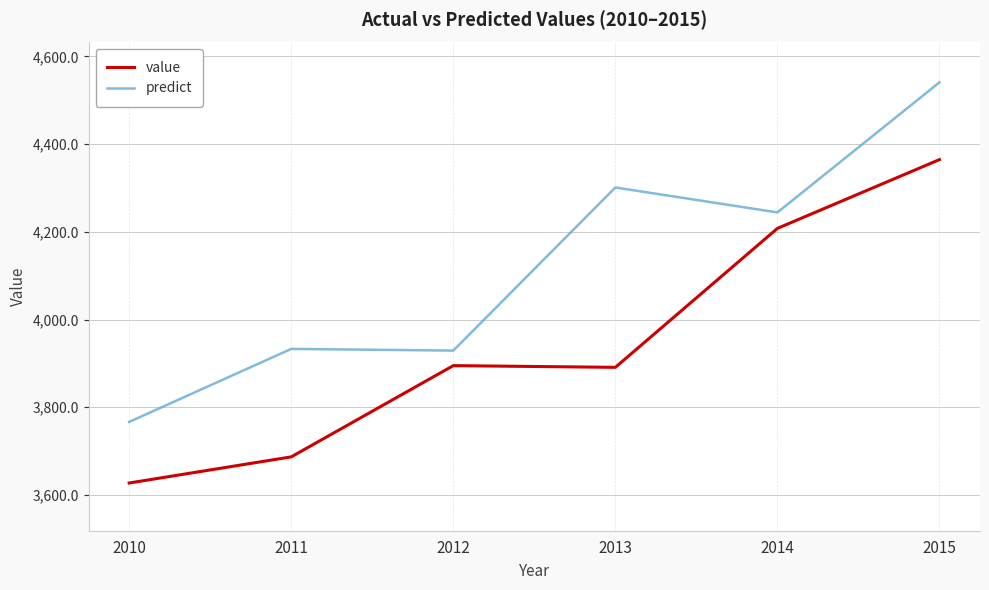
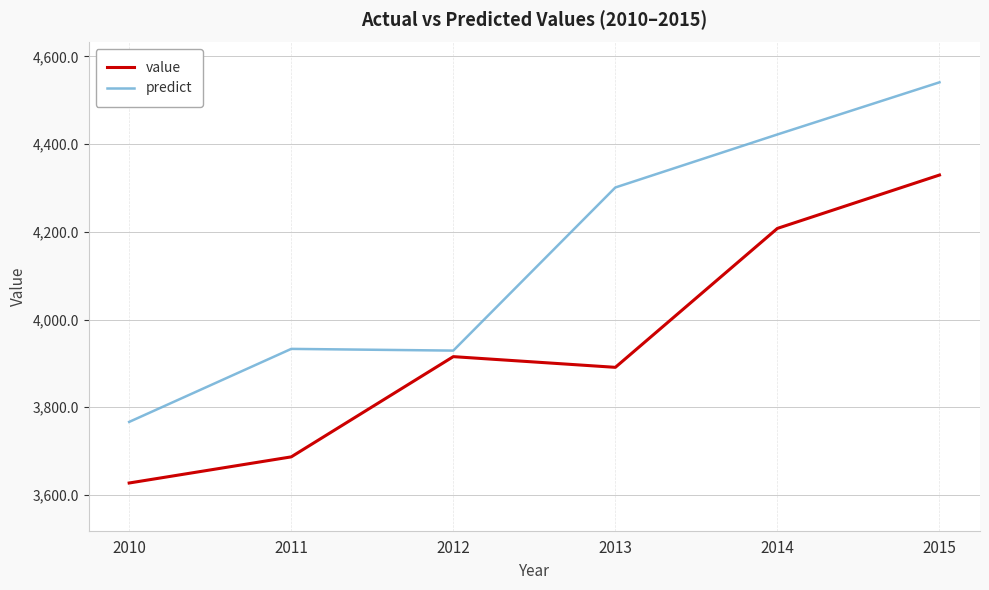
  {
    "value": {
      "2010": "3,630",
      "2011": "3,690",
-     "2012": "3,890",
+     "2012": "3,920",
      "2013": "3,890",
      "2014": "4,210",
-     "2015": "4,360"
+     "2015": "4,330"
    },
    "predict": {
      "2010": "3,770",
      "2011": "3,930",
      "2012": "3,930",
      "2013": "4,300",
-     "2014": "4,240",
+     "2014": "4,420",
      "2015": "4,540"
    }
  }
